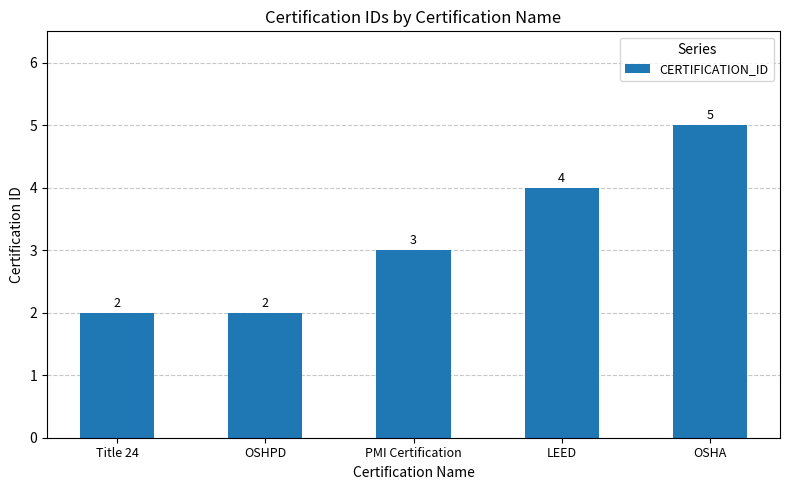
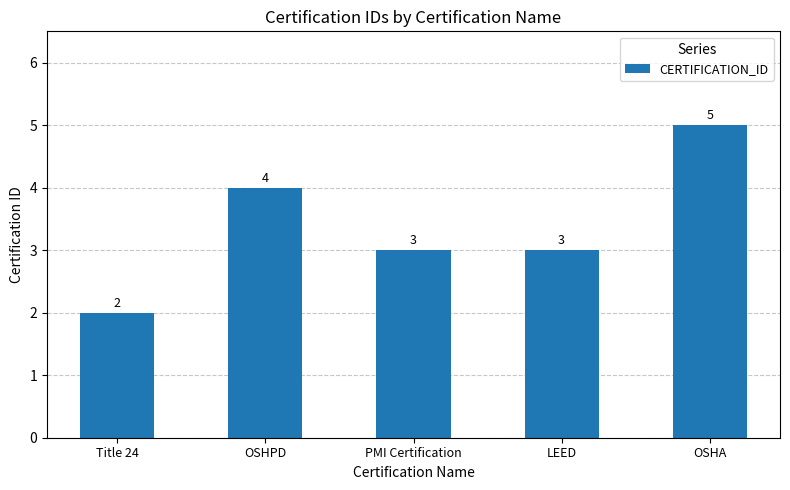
  {
    "Title 24": 2,
-   "OSHPD": 2,
+   "OSHPD": 4,
    "PMI Certification": 3,
-   "LEED": 4,
+   "LEED": 3,
    "OSHA": 5
  }
